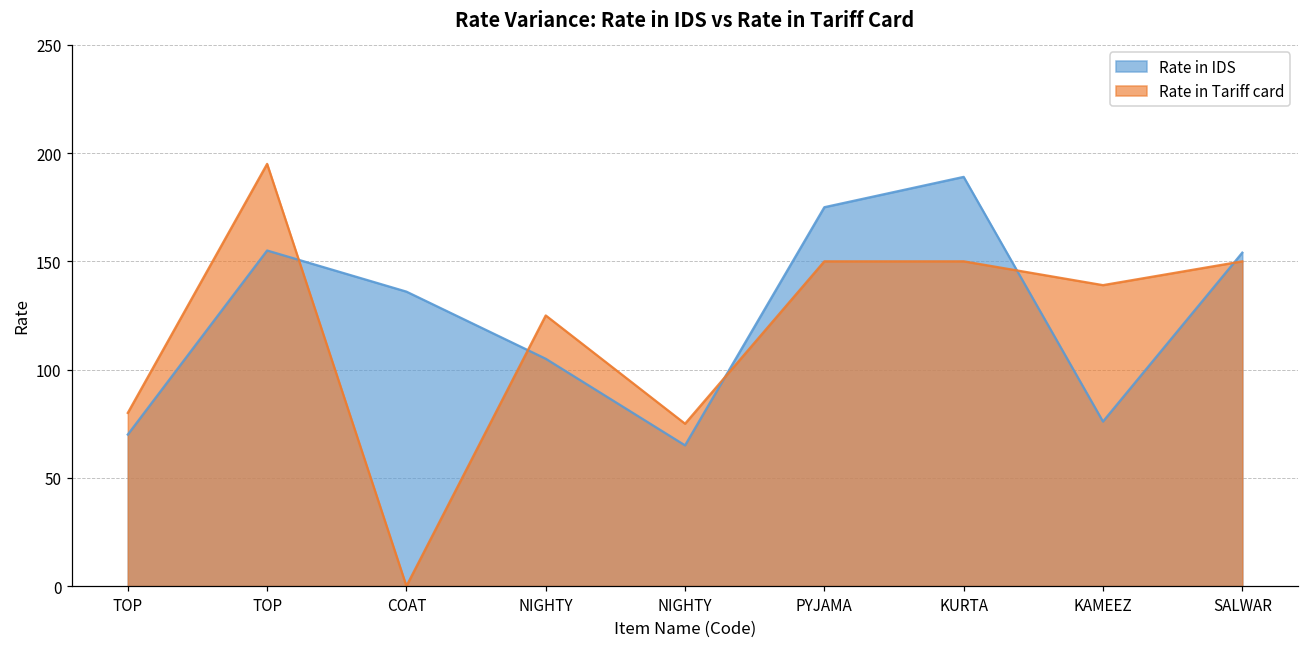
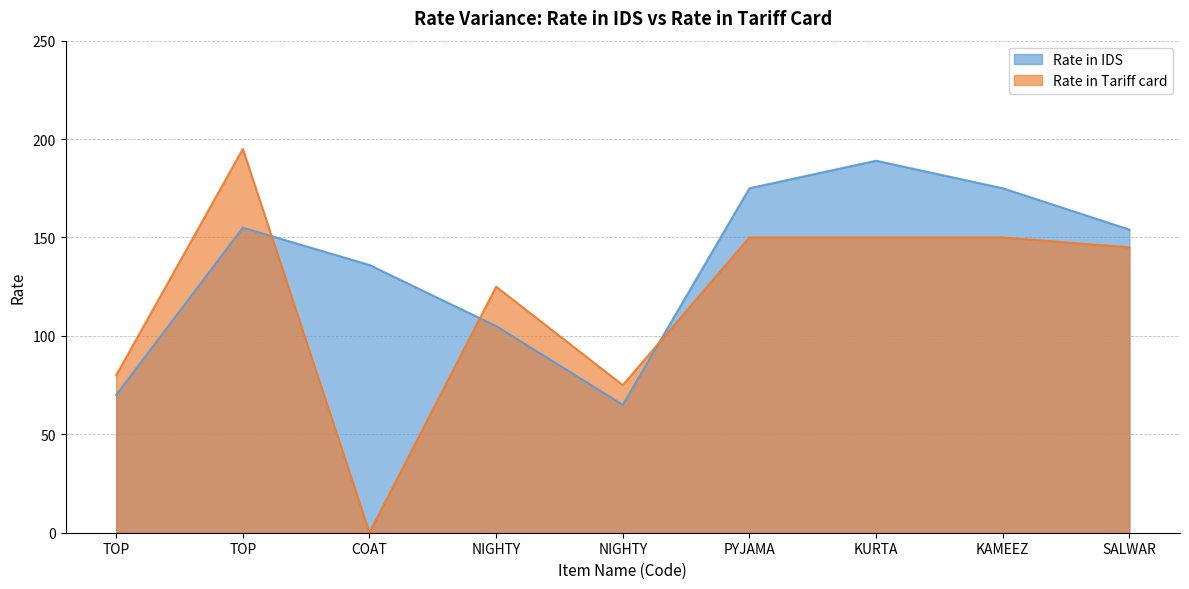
  {
    "Rate in IDS": {
      "COAT": 136,
      "PYJAMA": 175,
      "KURTA": 189,
-     "KAMEEZ": 76,
+     "KAMEEZ": 175,
      "SALWAR": 154
    },
    "Rate in Tariff card": {
      "COAT": 0,
      "PYJAMA": 150,
      "KURTA": 150,
-     "KAMEEZ": 139,
-     "SALWAR": 150
+     "KAMEEZ": 150,
+     "SALWAR": 145
    }
  }
